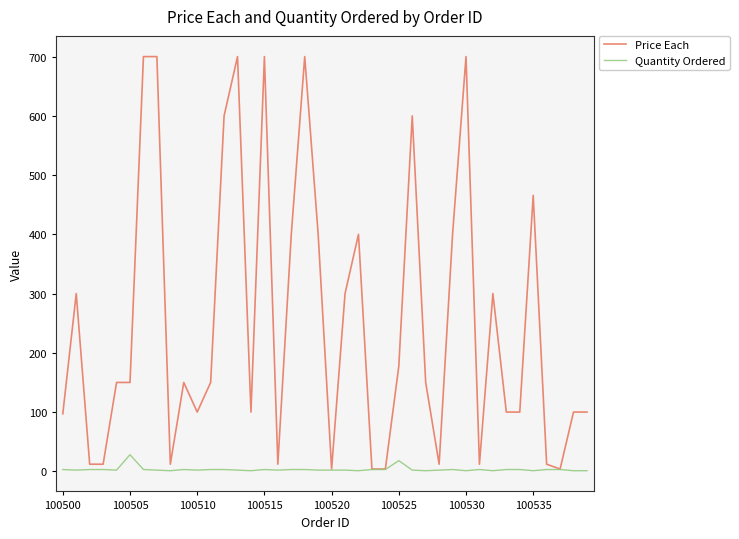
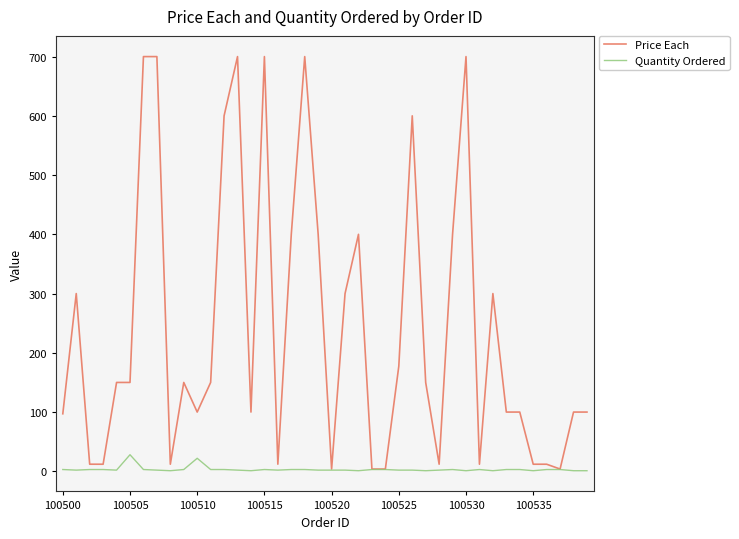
  {
    "Price Each": {
      "100500": 100,
      "100505": 150,
      "100510": 100,
      "100515": 700,
      "100525": 180,
      "100530": 700,
-     "100535": 470
+     "100535": 10
    },
    "Quantity Ordered": {
      "100500": 0,
      "100505": 30,
-     "100510": 0,
+     "100510": 20,
      "100515": 0,
-     "100525": 20,
+     "100525": 0,
      "100530": 0,
      "100535": 0
    }
  }
